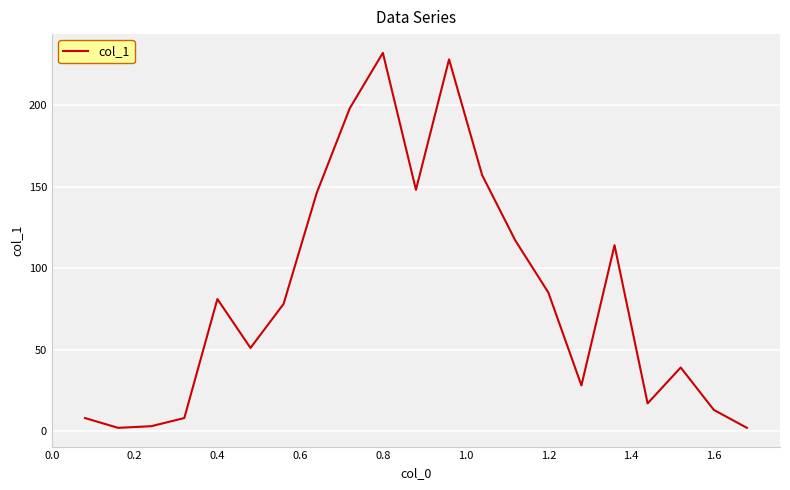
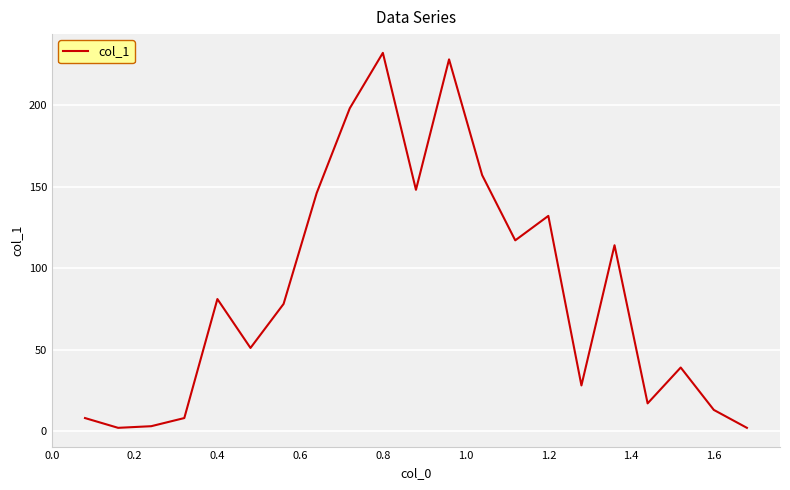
  {
    "0.4": 81,
    "0.8": 232,
-   "1.2": 85,
+   "1.2": 132,
    "1.6": 13
  }
